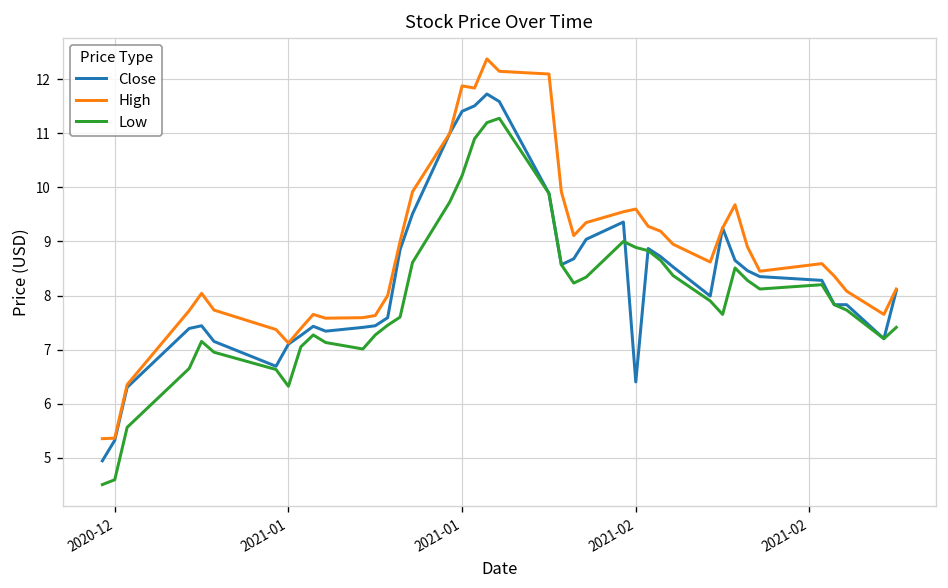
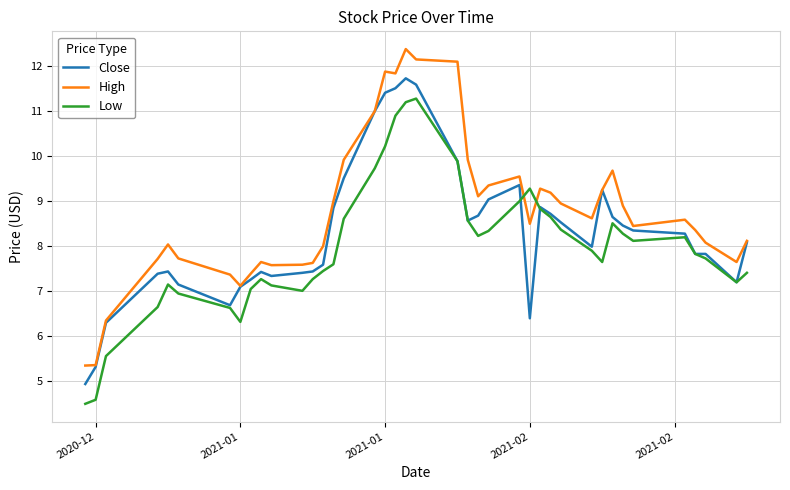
  {
    "Close": {
      "2021-02": 6.4
    },
    "High": {
-     "2021-02": 9.6
+     "2021-02": 8.5
    },
    "Low": {
      "2020-12": 4.6,
-     "2021-02": 8.9
+     "2021-02": 9.3
    }
  }
